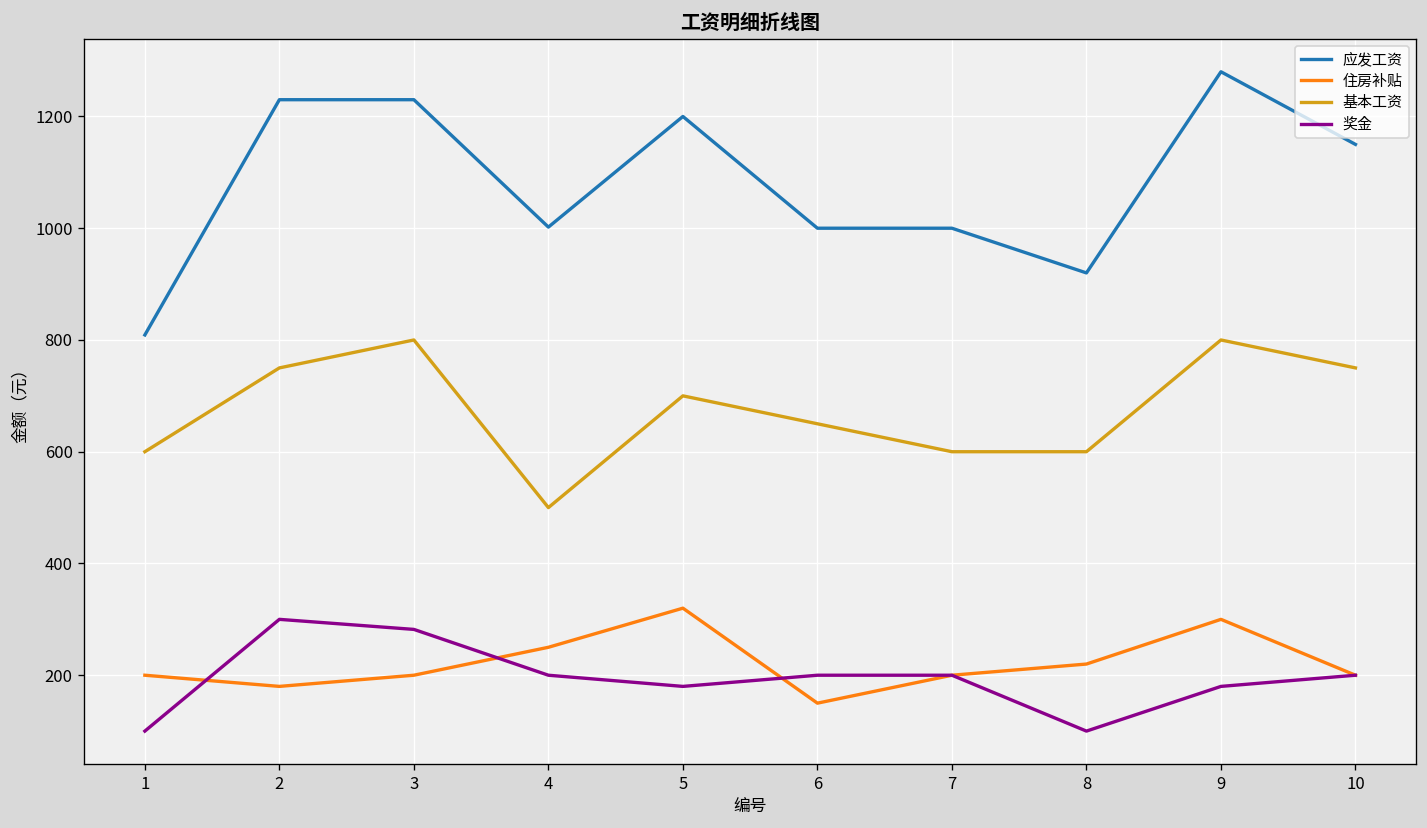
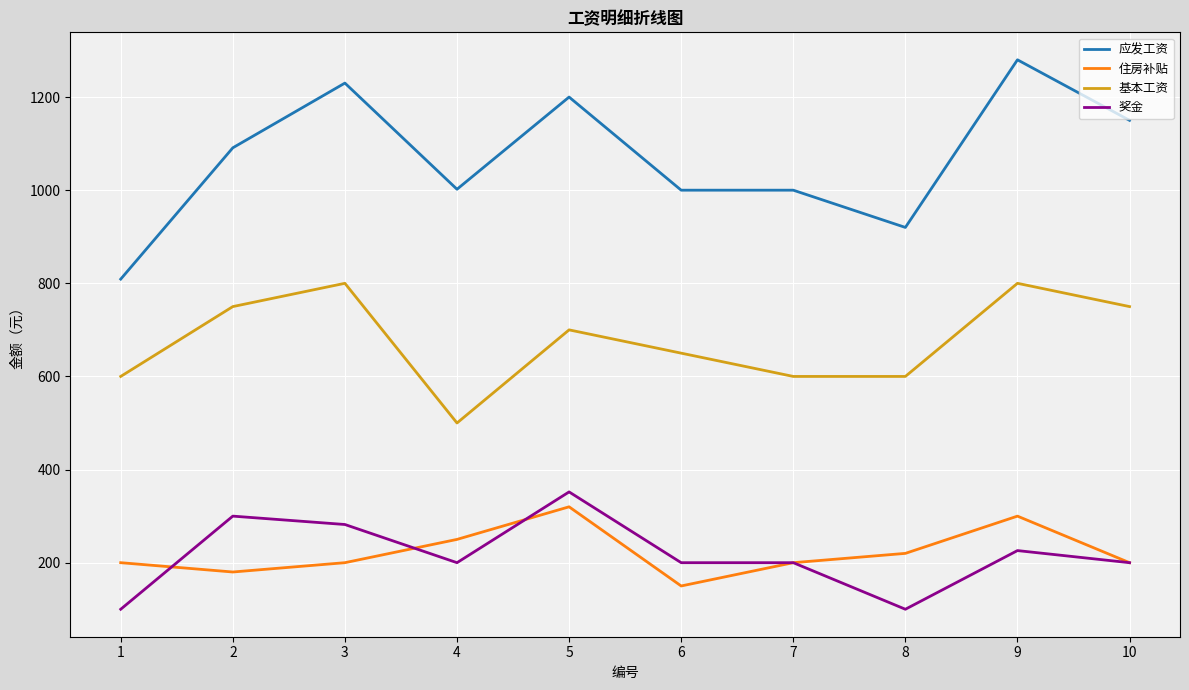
  {
    "应发工资": {
      "1": 810,
-     "2": 1230,
+     "2": 1090,
      "3": 1230,
      "4": 1000,
      "5": 1200,
      "6": 1000,
      "7": 1000,
      "8": 920,
      "9": 1280,
      "10": 1150
    },
    "奖金": {
      "1": 100,
      "2": 300,
      "3": 280,
      "4": 200,
-     "5": 180,
+     "5": 350,
      "6": 200,
      "8": 100,
-     "9": 180
+     "9": 230
    }
  }
